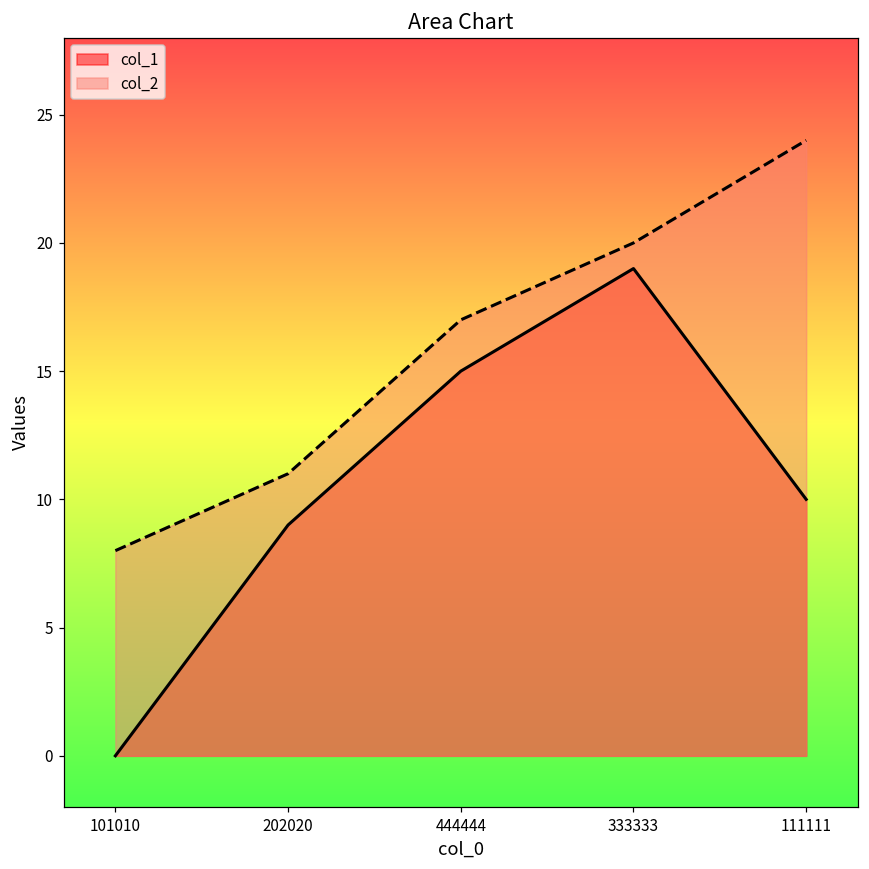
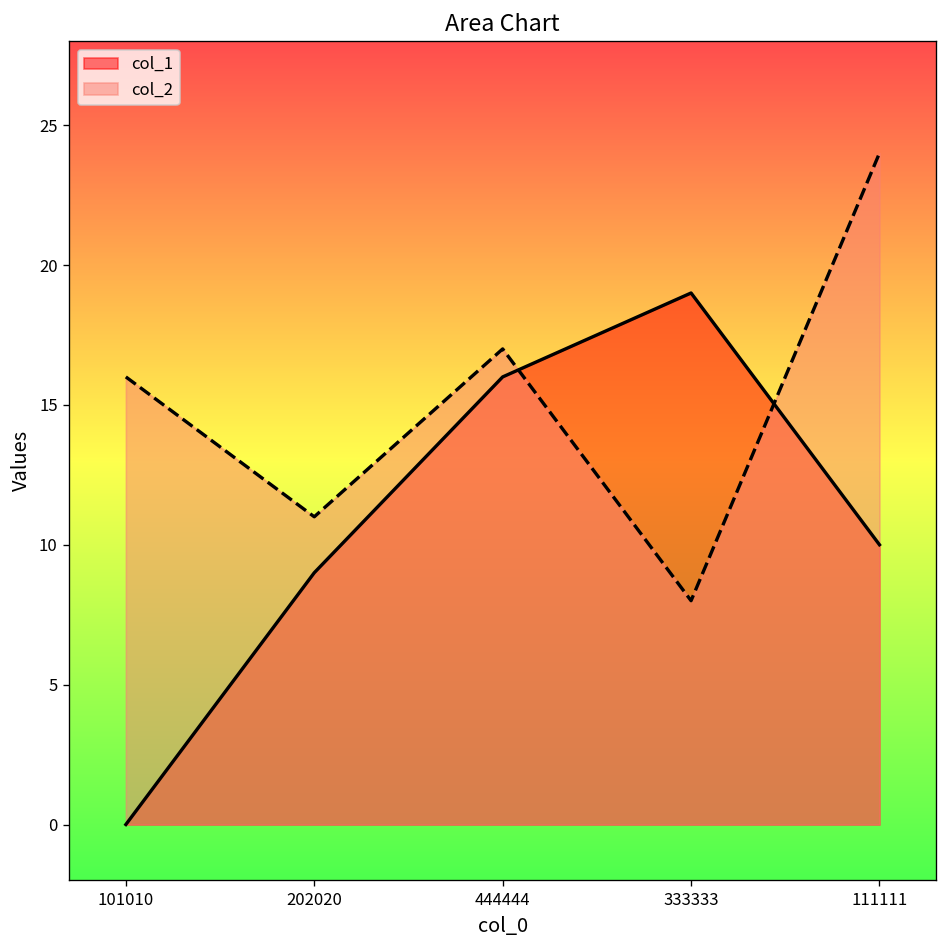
  {
    "col_1": {
      "101010": 0,
      "202020": 9,
-     "444444": 15,
+     "444444": 16,
      "333333": 19,
      "111111": 10
    },
    "col_2": {
-     "101010": 8,
+     "101010": 16,
      "202020": 11,
      "444444": 17,
-     "333333": 20,
+     "333333": 8,
      "111111": 24
    }
  }
